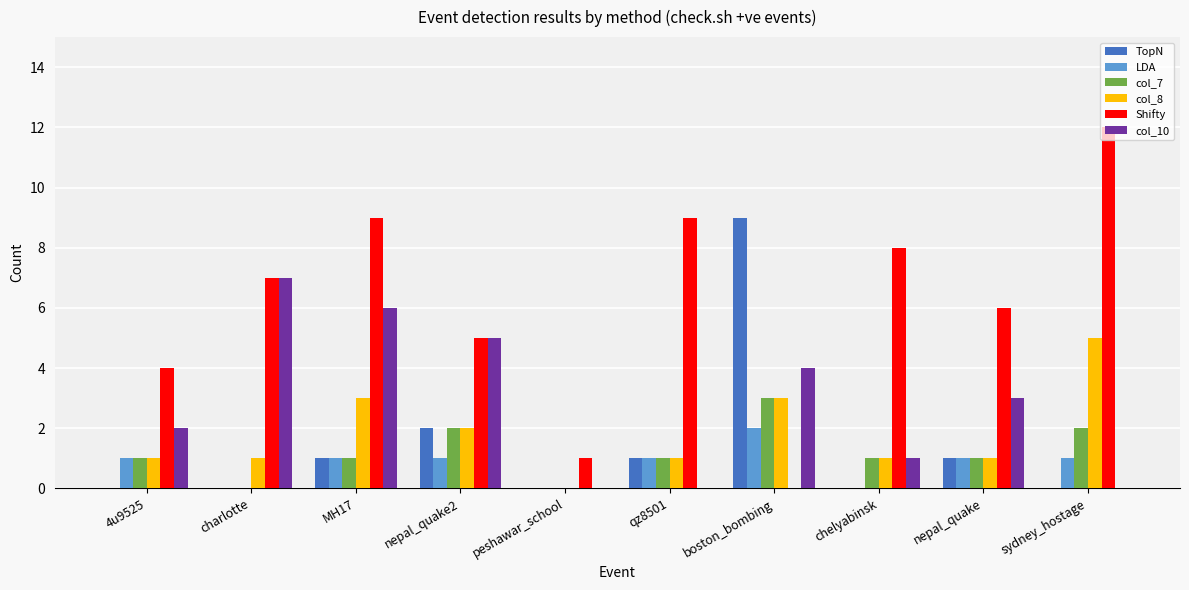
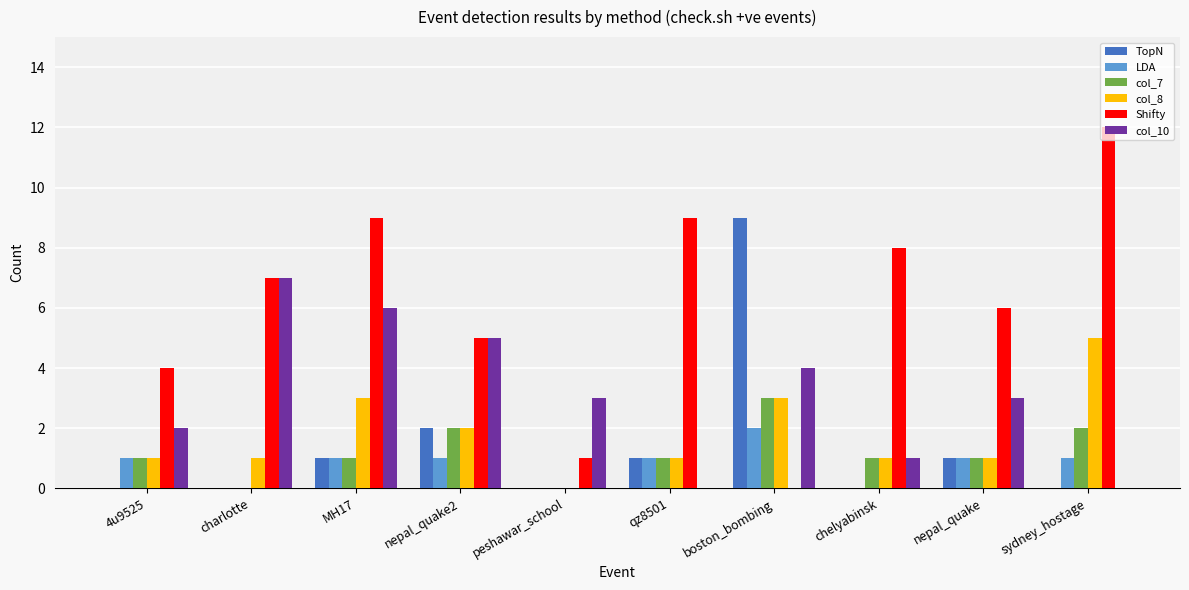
  {
    "col_7": {
      "4u9525": 1,
      "charlotte": 0,
      "MH17": 1,
      "nepal_quake2": 2,
      "peshawar_school": 0,
      "qz8501": 1,
      "boston_bombing": 3,
      "chelyabinsk": 1,
      "nepal_quake": 1,
      "sydney_hostage": 2
    },
    "col_8": {
      "4u9525": 1,
      "charlotte": 1,
      "MH17": 3,
      "nepal_quake2": 2,
      "peshawar_school": 0,
      "qz8501": 1,
      "boston_bombing": 3,
      "chelyabinsk": 1,
      "nepal_quake": 1,
      "sydney_hostage": 5
    },
    "Shifty": {
      "4u9525": 4,
      "charlotte": 7,
      "MH17": 9,
      "nepal_quake2": 5,
      "peshawar_school": 1,
      "qz8501": 9,
      "boston_bombing": 0,
      "chelyabinsk": 8,
      "nepal_quake": 6
    },
    "col_10": {
      "4u9525": 2,
      "charlotte": 7,
      "MH17": 6,
      "nepal_quake2": 5,
-     "peshawar_school": 0,
+     "peshawar_school": 3,
      "qz8501": 0,
      "boston_bombing": 4,
      "chelyabinsk": 1,
      "nepal_quake": 3,
      "sydney_hostage": 0
    }
  }
